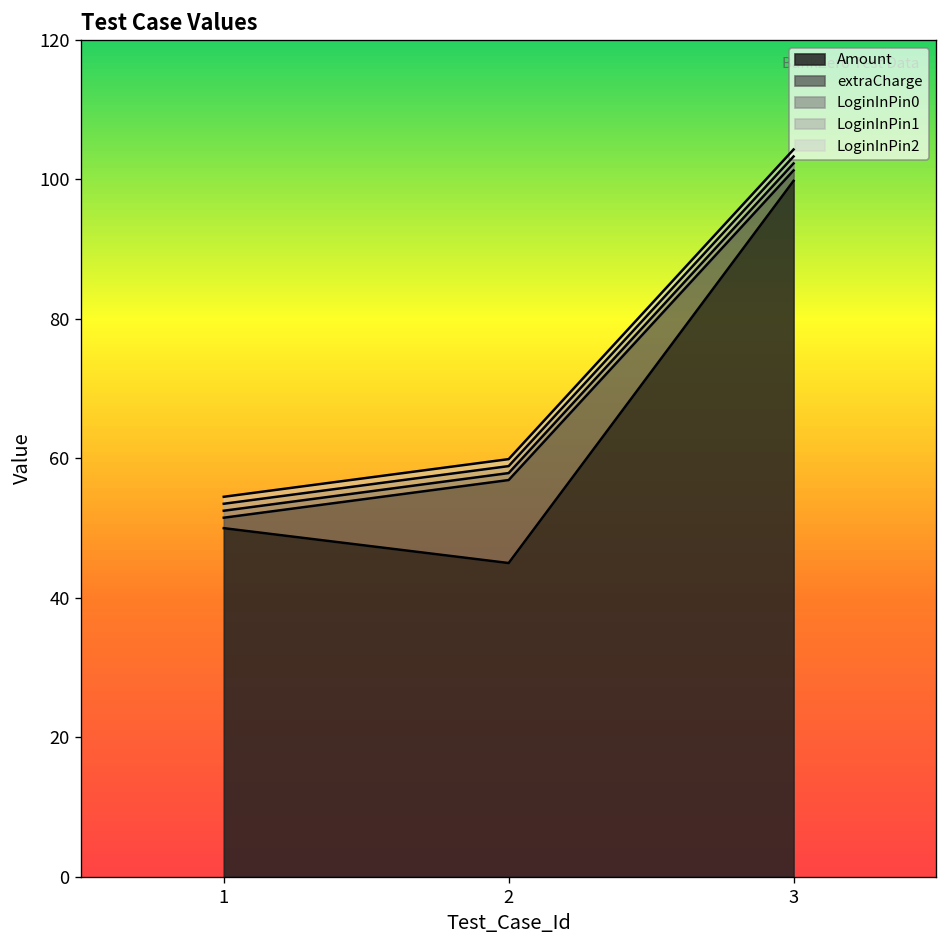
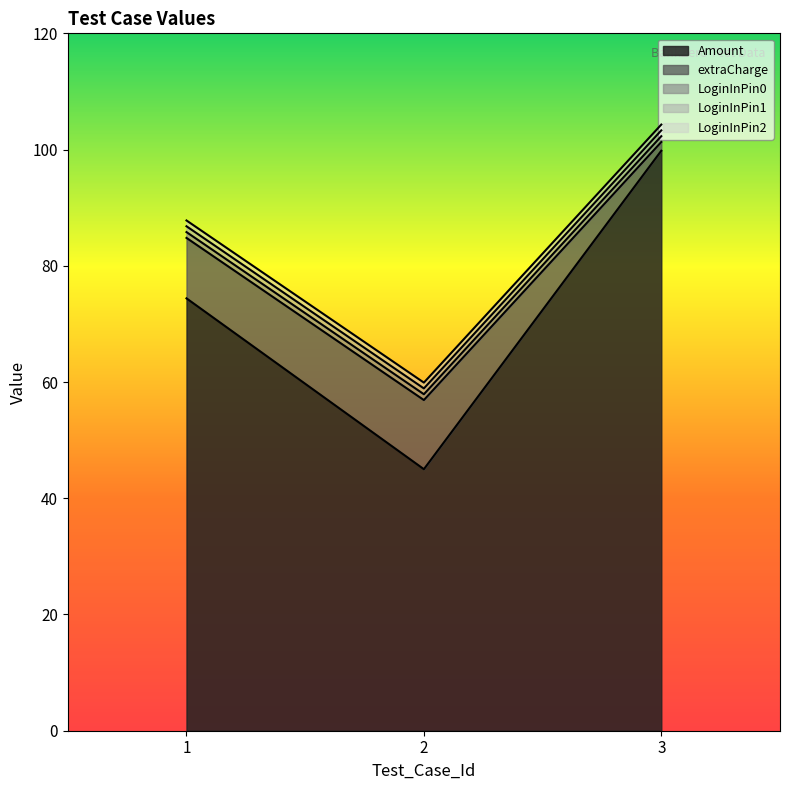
  {
    "Amount": {
-     "1": 50,
+     "1": 74,
      "2": 45,
      "3": 100
    },
    "extraCharge": {
-     "1": 2,
+     "1": 10,
      "2": 12,
      "3": 2
    }
  }
